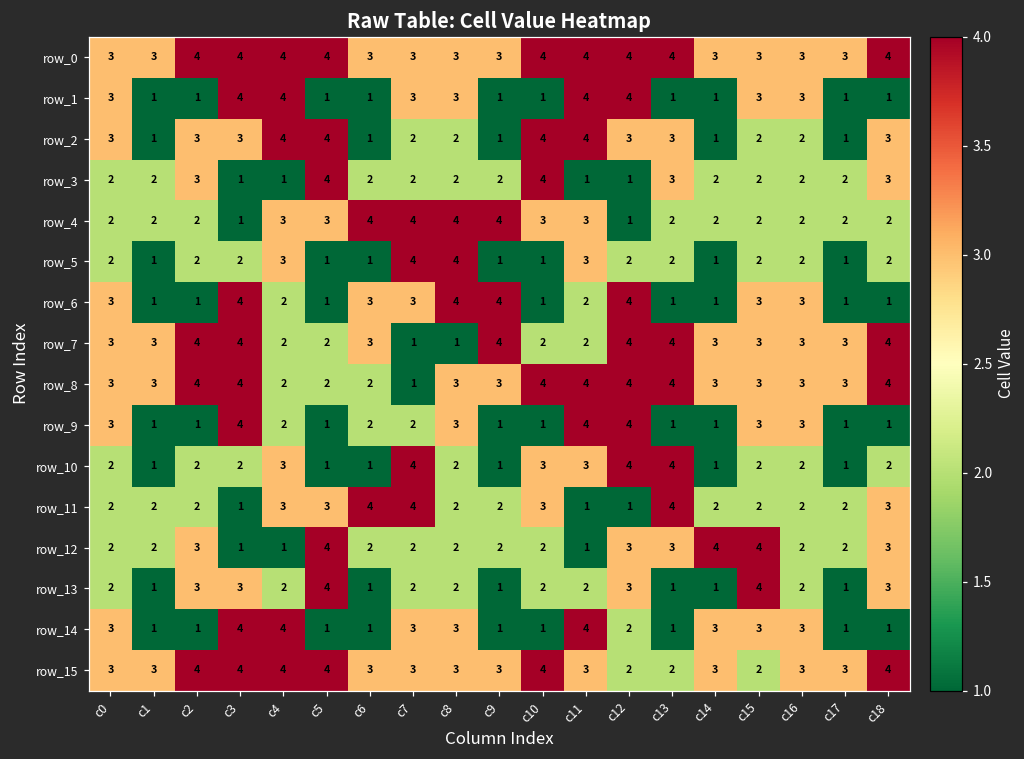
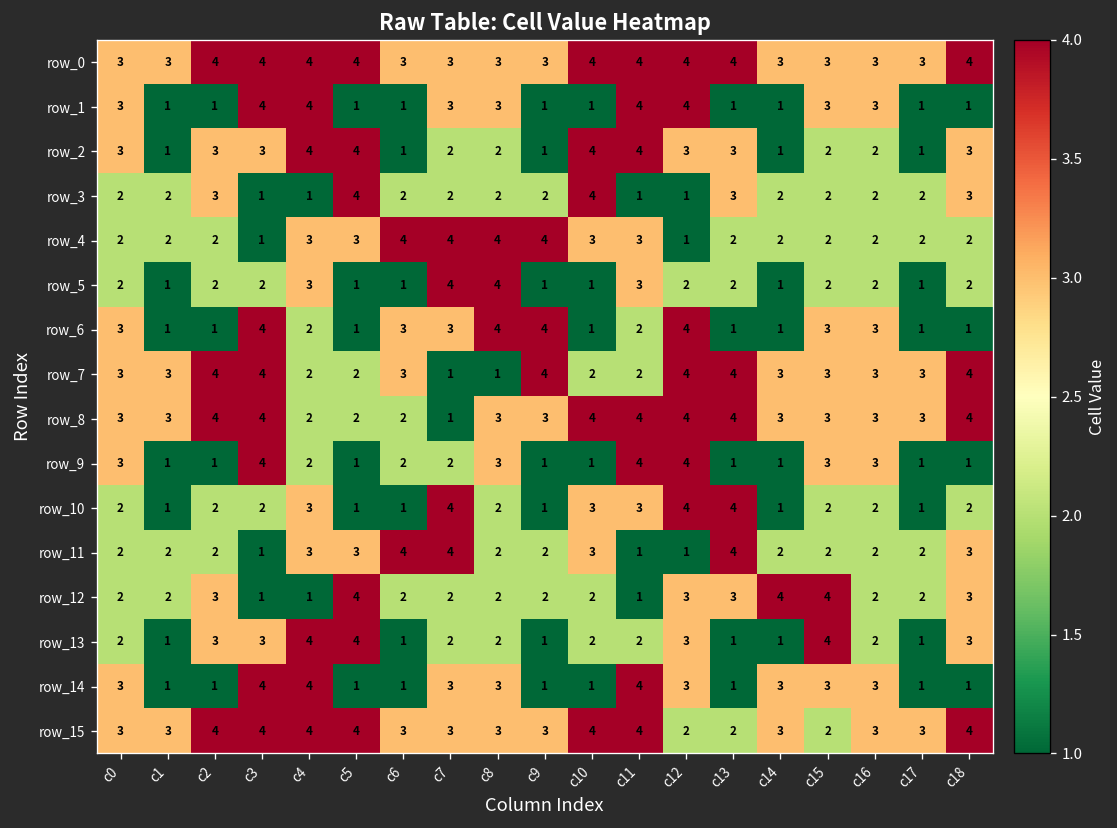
  {
    "row_13": {
      "c0": 2,
      "c1": 1,
      "c2": 3,
      "c3": 3,
-     "c4": 2,
+     "c4": 4,
      "c5": 4,
      "c6": 1,
      "c7": 2,
      "c8": 2,
      "c9": 1,
      "c10": 2,
      "c11": 2,
      "c12": 3,
      "c13": 1,
      "c14": 1,
      "c15": 4,
      "c16": 2,
      "c17": 1,
      "c18": 3
    },
    "row_14": {
      "c0": 3,
      "c1": 1,
      "c2": 1,
      "c3": 4,
      "c4": 4,
      "c5": 1,
      "c6": 1,
      "c7": 3,
      "c8": 3,
      "c9": 1,
      "c10": 1,
      "c11": 4,
-     "c12": 2,
+     "c12": 3,
      "c13": 1,
      "c14": 3,
      "c15": 3,
      "c16": 3,
      "c17": 1,
      "c18": 1
    },
    "row_15": {
      "c0": 3,
      "c1": 3,
      "c2": 4,
      "c3": 4,
      "c4": 4,
      "c5": 4,
      "c6": 3,
      "c7": 3,
      "c8": 3,
      "c9": 3,
      "c10": 4,
-     "c11": 3,
+     "c11": 4,
      "c12": 2,
      "c13": 2,
      "c14": 3,
      "c15": 2,
      "c16": 3,
      "c17": 3,
      "c18": 4
    }
  }
